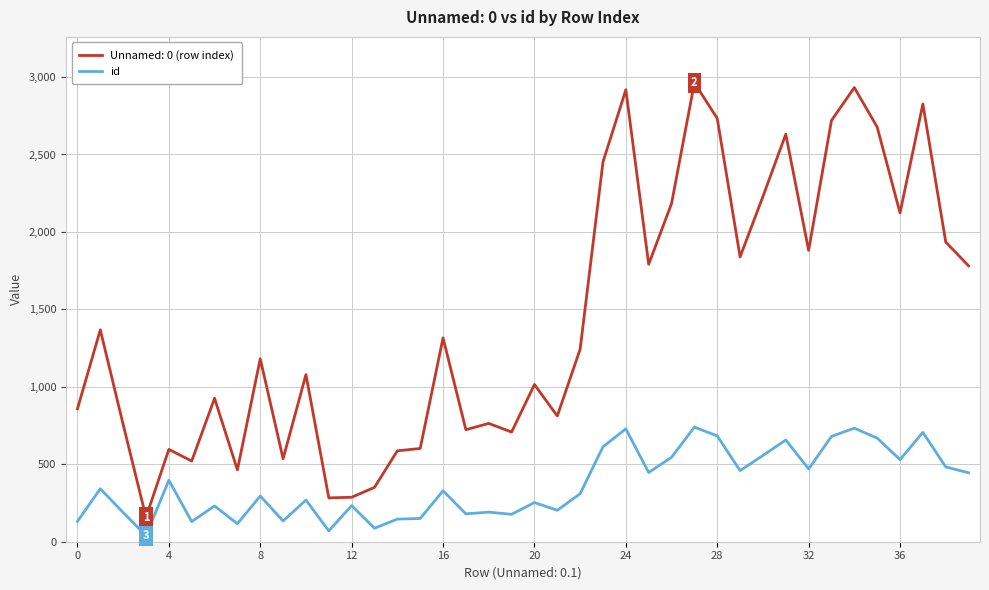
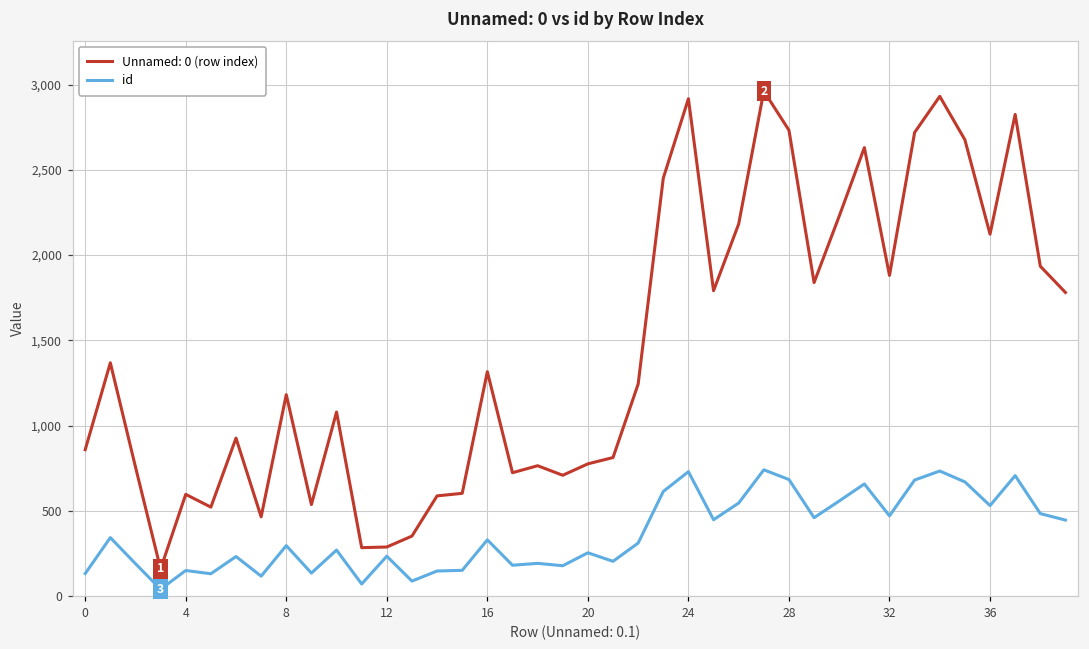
  {
    "Unnamed: 0 (row index)": {
      "0": "860",
      "4": "600",
      "8": "1,180",
      "12": "290",
      "16": "1,320",
-     "20": "1,020",
+     "20": "780",
      "24": "2,920",
      "28": "2,730",
      "32": "1,880",
      "36": "2,120"
    },
    "id": {
      "0": "130",
-     "4": "400",
+     "4": "150",
      "8": "300",
      "12": "230",
      "16": "330",
      "20": "250",
      "24": "730",
      "28": "680",
      "32": "470",
      "36": "530"
    }
  }
